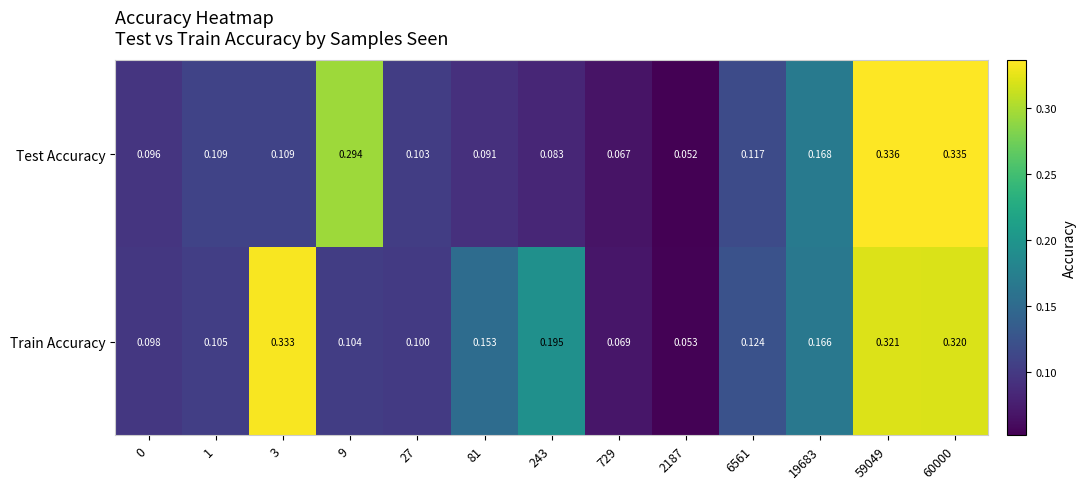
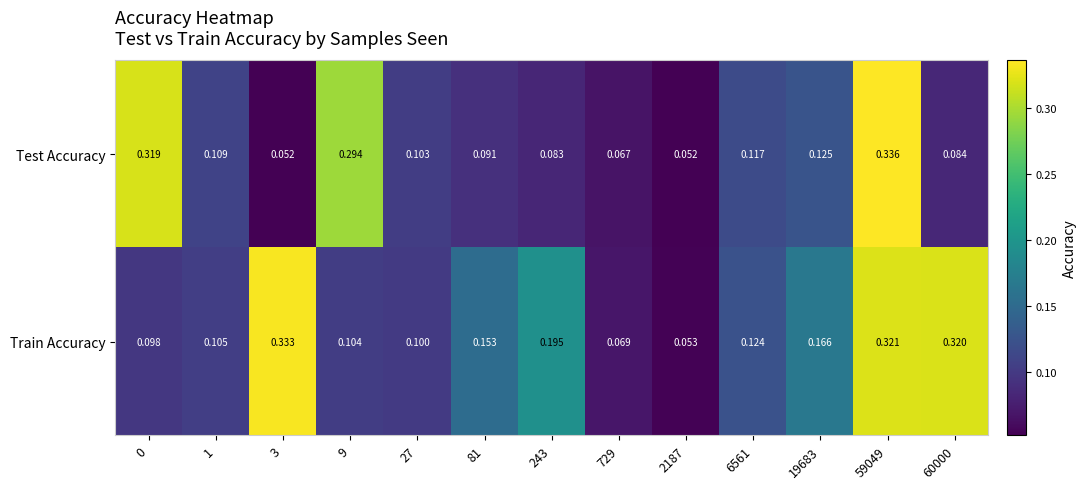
  {
    "Test Accuracy": {
-     "0": 0.096,
+     "0": 0.319,
      "1": 0.109,
-     "3": 0.109,
+     "3": 0.052,
      "9": 0.294,
      "27": 0.103,
      "81": 0.091,
      "243": 0.083,
      "729": 0.067,
      "2187": 0.052,
      "6561": 0.117,
-     "19683": 0.168,
+     "19683": 0.125,
      "59049": 0.336,
-     "60000": 0.335
+     "60000": 0.084
    },
    "Train Accuracy": {
      "0": 0.098,
      "1": 0.105,
      "3": 0.333,
      "9": 0.104,
      "27": 0.100,
      "81": 0.153,
      "243": 0.195,
      "729": 0.069,
      "2187": 0.053,
      "6561": 0.124,
      "19683": 0.166,
      "59049": 0.321,
      "60000": 0.320
    }
  }
